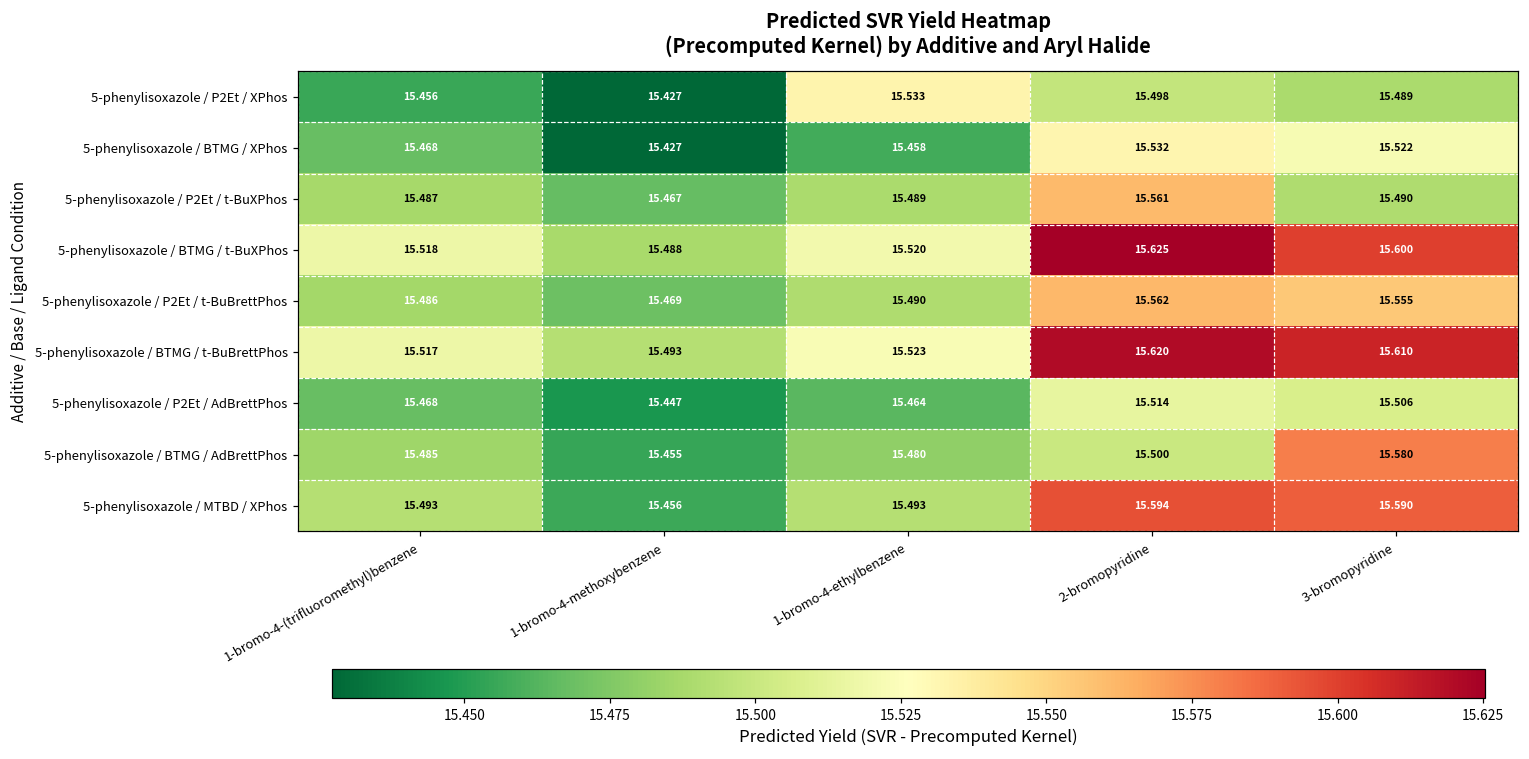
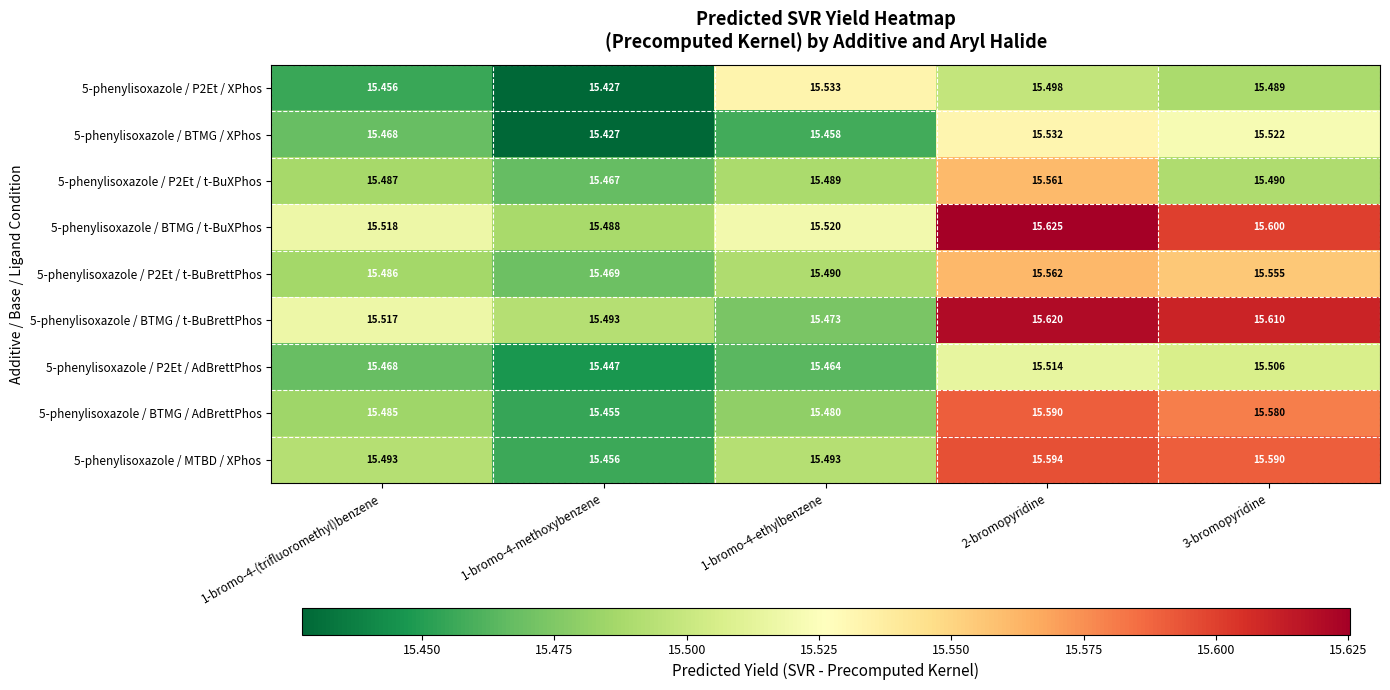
  {
    "5-phenylisoxazole / P2Et / XPhos": {
      "1-bromo-4-(trifluoromethyl)benzene": 15.456,
      "1-bromo-4-methoxybenzene": 15.427,
      "1-bromo-4-ethylbenzene": 15.533,
      "2-bromopyridine": 15.498,
      "3-bromopyridine": 15.489
    },
    "5-phenylisoxazole / BTMG / XPhos": {
      "1-bromo-4-(trifluoromethyl)benzene": 15.468,
      "1-bromo-4-methoxybenzene": 15.427,
      "1-bromo-4-ethylbenzene": 15.458,
      "2-bromopyridine": 15.532,
      "3-bromopyridine": 15.522
    },
    "5-phenylisoxazole / P2Et / t-BuXPhos": {
      "1-bromo-4-(trifluoromethyl)benzene": 15.487,
      "1-bromo-4-methoxybenzene": 15.467,
      "1-bromo-4-ethylbenzene": 15.489,
      "2-bromopyridine": 15.561,
      "3-bromopyridine": 15.490
    },
    "5-phenylisoxazole / BTMG / t-BuXPhos": {
      "1-bromo-4-(trifluoromethyl)benzene": 15.518,
      "1-bromo-4-methoxybenzene": 15.488,
      "1-bromo-4-ethylbenzene": 15.520,
      "2-bromopyridine": 15.625,
      "3-bromopyridine": 15.600
    },
    "5-phenylisoxazole / P2Et / t-BuBrettPhos": {
      "1-bromo-4-(trifluoromethyl)benzene": 15.486,
      "1-bromo-4-methoxybenzene": 15.469,
      "1-bromo-4-ethylbenzene": 15.490,
      "2-bromopyridine": 15.562,
      "3-bromopyridine": 15.555
    },
    "5-phenylisoxazole / BTMG / t-BuBrettPhos": {
      "1-bromo-4-(trifluoromethyl)benzene": 15.517,
      "1-bromo-4-methoxybenzene": 15.493,
-     "1-bromo-4-ethylbenzene": 15.523,
+     "1-bromo-4-ethylbenzene": 15.473,
      "2-bromopyridine": 15.620,
      "3-bromopyridine": 15.610
    },
    "5-phenylisoxazole / P2Et / AdBrettPhos": {
      "1-bromo-4-(trifluoromethyl)benzene": 15.468,
      "1-bromo-4-methoxybenzene": 15.447,
      "1-bromo-4-ethylbenzene": 15.464,
      "2-bromopyridine": 15.514,
      "3-bromopyridine": 15.506
    },
    "5-phenylisoxazole / BTMG / AdBrettPhos": {
      "1-bromo-4-(trifluoromethyl)benzene": 15.485,
      "1-bromo-4-methoxybenzene": 15.455,
      "1-bromo-4-ethylbenzene": 15.480,
-     "2-bromopyridine": 15.500,
+     "2-bromopyridine": 15.590,
      "3-bromopyridine": 15.580
    },
    "5-phenylisoxazole / MTBD / XPhos": {
      "1-bromo-4-(trifluoromethyl)benzene": 15.493,
      "1-bromo-4-methoxybenzene": 15.456,
      "1-bromo-4-ethylbenzene": 15.493,
      "2-bromopyridine": 15.594,
      "3-bromopyridine": 15.590
    }
  }
